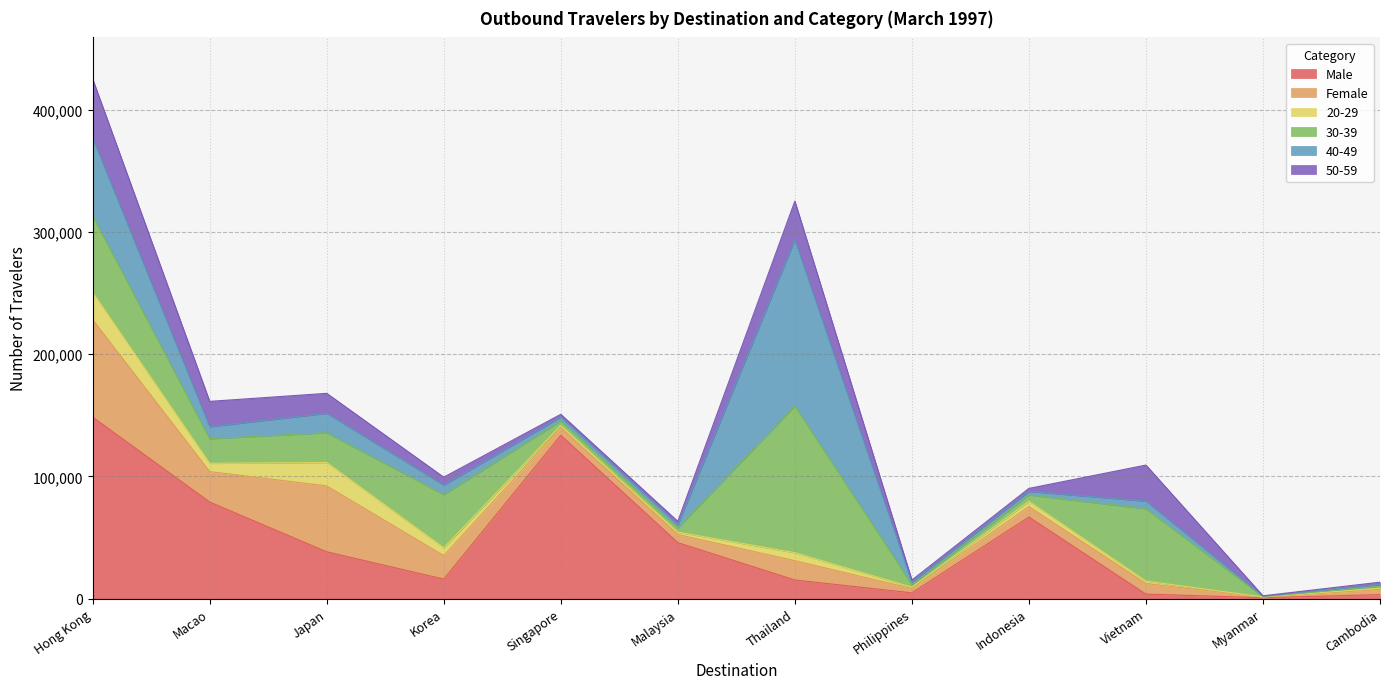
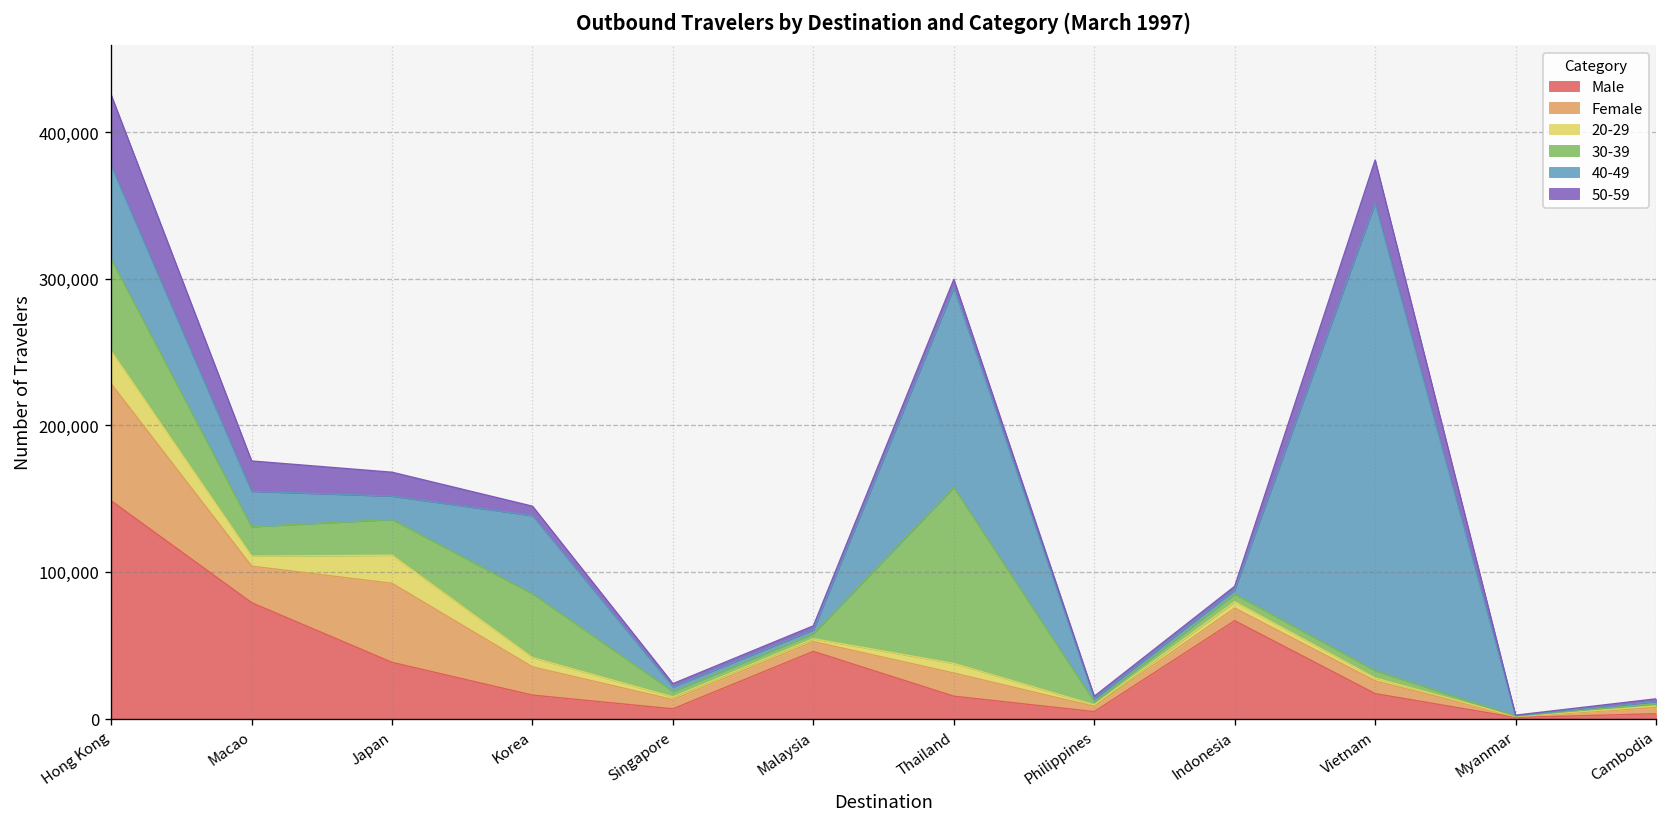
  {
    "Male": {
      "Hong Kong": "149,000",
      "Macao": "79,000",
      "Japan": "38,000",
      "Korea": "16,000",
-     "Singapore": "134,000",
+     "Singapore": "7,000",
      "Malaysia": "46,000",
      "Thailand": "15,000",
      "Philippines": "5,000",
      "Indonesia": "67,000",
-     "Vietnam": "4,000",
+     "Vietnam": "17,000",
      "Cambodia": "3,000"
    },
    "30-39": {
      "Hong Kong": "63,000",
      "Macao": "20,000",
      "Japan": "24,000",
      "Korea": "44,000",
      "Singapore": "4,000",
      "Malaysia": "3,000",
      "Thailand": "120,000",
      "Indonesia": "5,000",
-     "Vietnam": "59,000"
+     "Vietnam": "5,000"
    },
    "40-49": {
      "Hong Kong": "64,000",
-     "Macao": "10,000",
+     "Macao": "24,000",
      "Japan": "16,000",
-     "Korea": "8,000",
+     "Korea": "53,000",
      "Singapore": "3,000",
      "Malaysia": "3,000",
      "Thailand": "136,000",
      "Indonesia": "3,000",
-     "Vietnam": "6,000"
+     "Vietnam": "319,000"
    },
    "50-59": {
      "Hong Kong": "48,000",
      "Macao": "21,000",
      "Japan": "16,000",
      "Korea": "6,000",
      "Singapore": "2,000",
      "Malaysia": "3,000",
-     "Thailand": "32,000",
+     "Thailand": "6,000",
      "Indonesia": "2,000",
      "Vietnam": "29,000"
    }
  }
